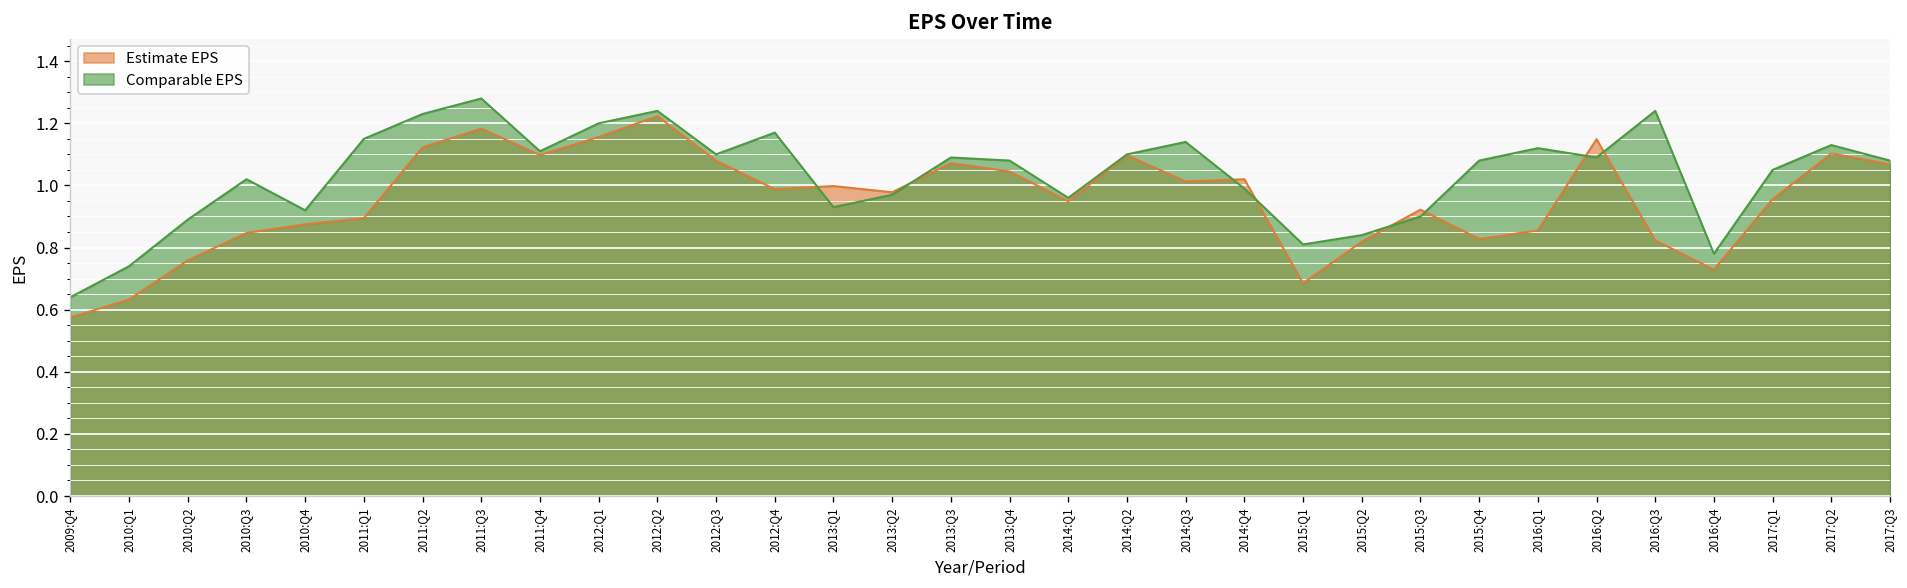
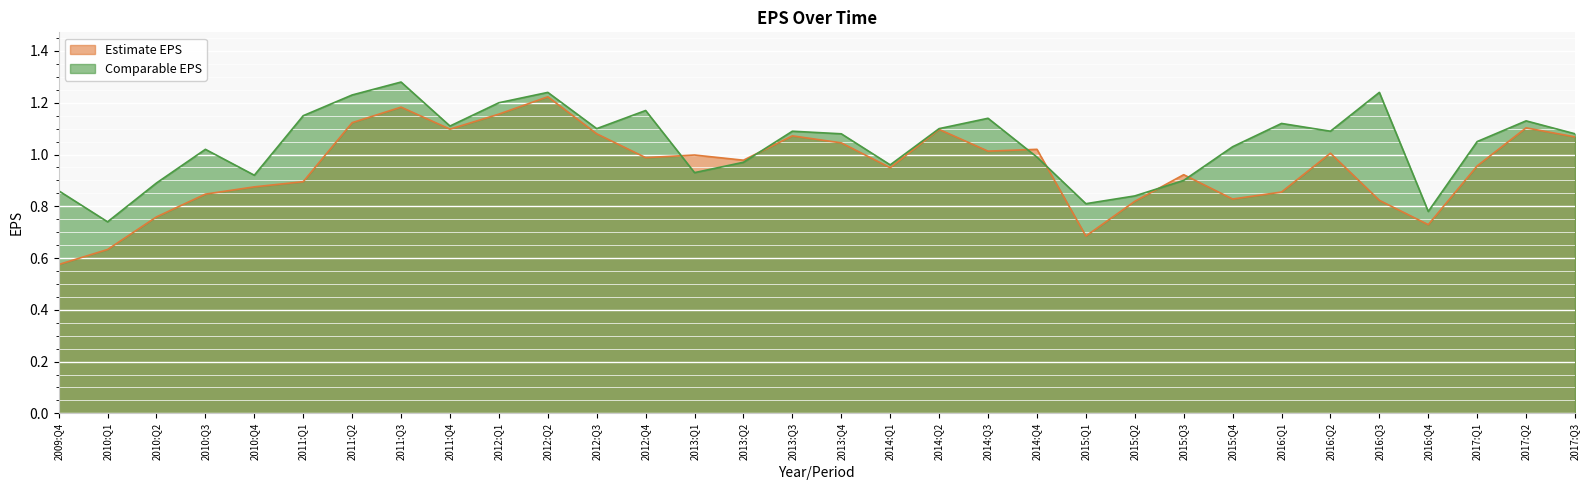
  {
    "Estimate EPS": {
      "2009:Q4": 0.58,
      "2010:Q1": 0.63,
      "2010:Q2": 0.76,
      "2010:Q3": 0.85,
      "2010:Q4": 0.88,
      "2011:Q1": 0.90,
      "2011:Q2": 1.12,
      "2011:Q3": 1.18,
      "2011:Q4": 1.10,
      "2012:Q1": 1.16,
      "2012:Q2": 1.22,
      "2012:Q3": 1.08,
      "2012:Q4": 0.99,
      "2013:Q1": 1.00,
      "2013:Q3": 1.07,
      "2013:Q4": 1.05,
      "2014:Q1": 0.95,
      "2014:Q3": 1.01,
      "2014:Q4": 1.02,
      "2015:Q1": 0.69,
      "2015:Q2": 0.82,
      "2015:Q3": 0.92,
      "2015:Q4": 0.83,
      "2016:Q1": 0.86,
-     "2016:Q2": 1.15,
+     "2016:Q2": 1.01,
      "2016:Q3": 0.82,
      "2016:Q4": 0.73,
      "2017:Q1": 0.96,
      "2017:Q2": 1.10,
      "2017:Q3": 1.07
    },
    "Comparable EPS": {
-     "2009:Q4": 0.64,
+     "2009:Q4": 0.86,
      "2010:Q1": 0.74,
      "2010:Q2": 0.89,
      "2010:Q3": 1.02,
      "2010:Q4": 0.92,
      "2011:Q1": 1.15,
      "2011:Q2": 1.23,
      "2011:Q3": 1.28,
      "2011:Q4": 1.11,
      "2012:Q1": 1.20,
      "2012:Q2": 1.24,
      "2012:Q3": 1.10,
      "2012:Q4": 1.17,
      "2013:Q1": 0.93,
      "2013:Q3": 1.09,
      "2013:Q4": 1.08,
      "2014:Q1": 0.96,
      "2014:Q3": 1.14,
      "2014:Q4": 0.99,
      "2015:Q1": 0.81,
      "2015:Q2": 0.84,
      "2015:Q3": 0.90,
-     "2015:Q4": 1.08,
+     "2015:Q4": 1.03,
      "2016:Q1": 1.12,
      "2016:Q2": 1.09,
      "2016:Q3": 1.24,
      "2016:Q4": 0.78,
      "2017:Q1": 1.05,
      "2017:Q2": 1.13,
      "2017:Q3": 1.08
    }
  }
